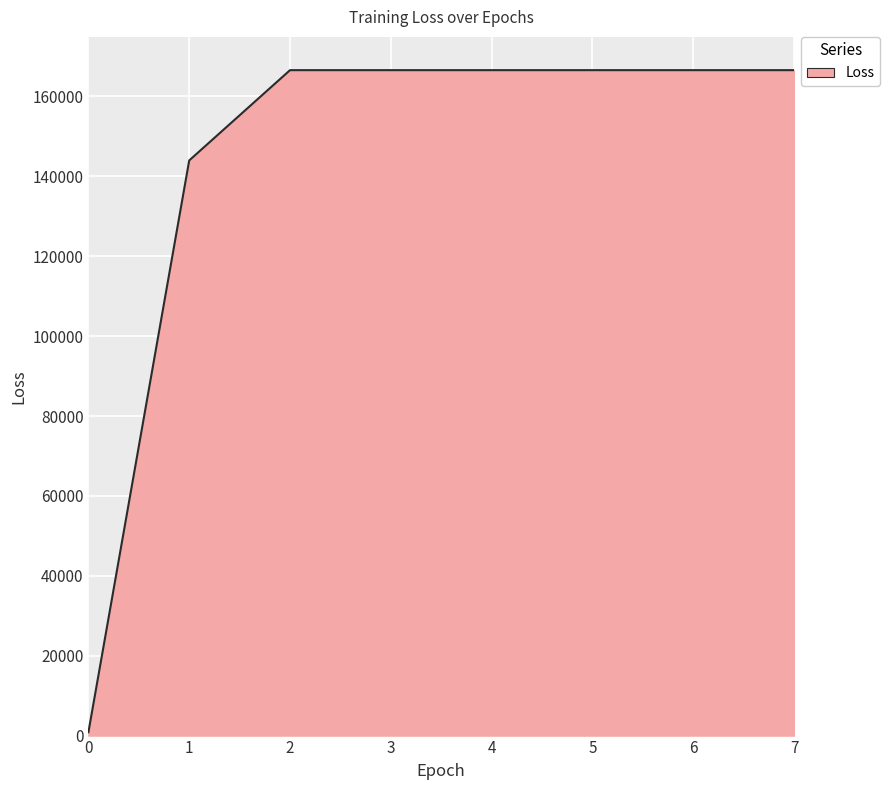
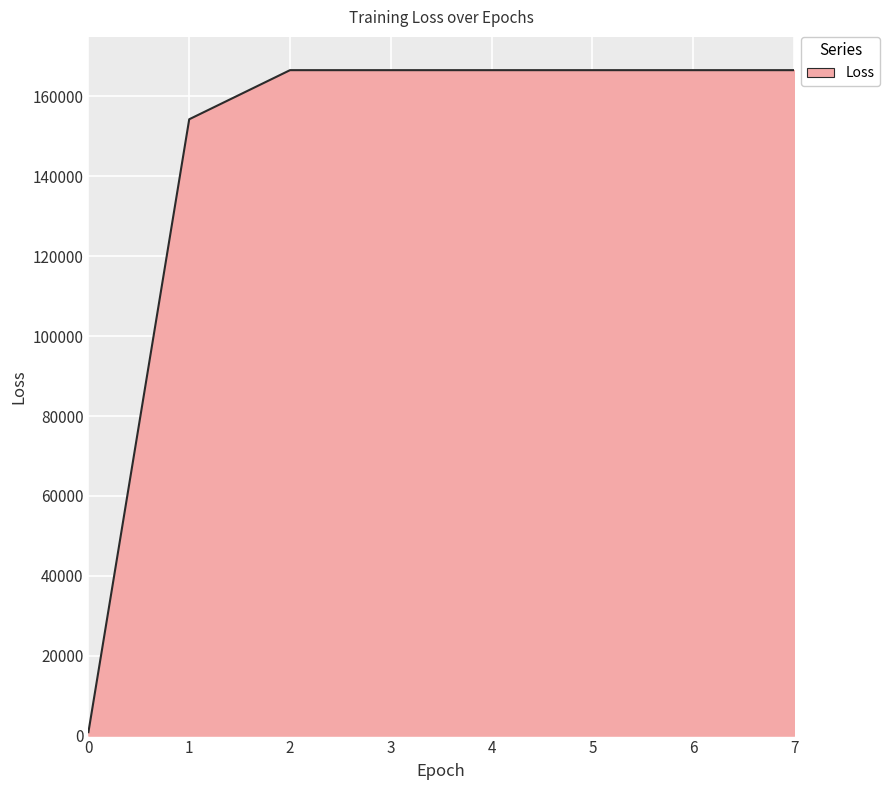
  {
    "0": 1000,
-   "1": 144000,
+   "1": 154000,
    "2": 167000,
    "3": 167000,
    "4": 167000,
    "5": 167000,
    "6": 167000,
    "7": 167000
  }
